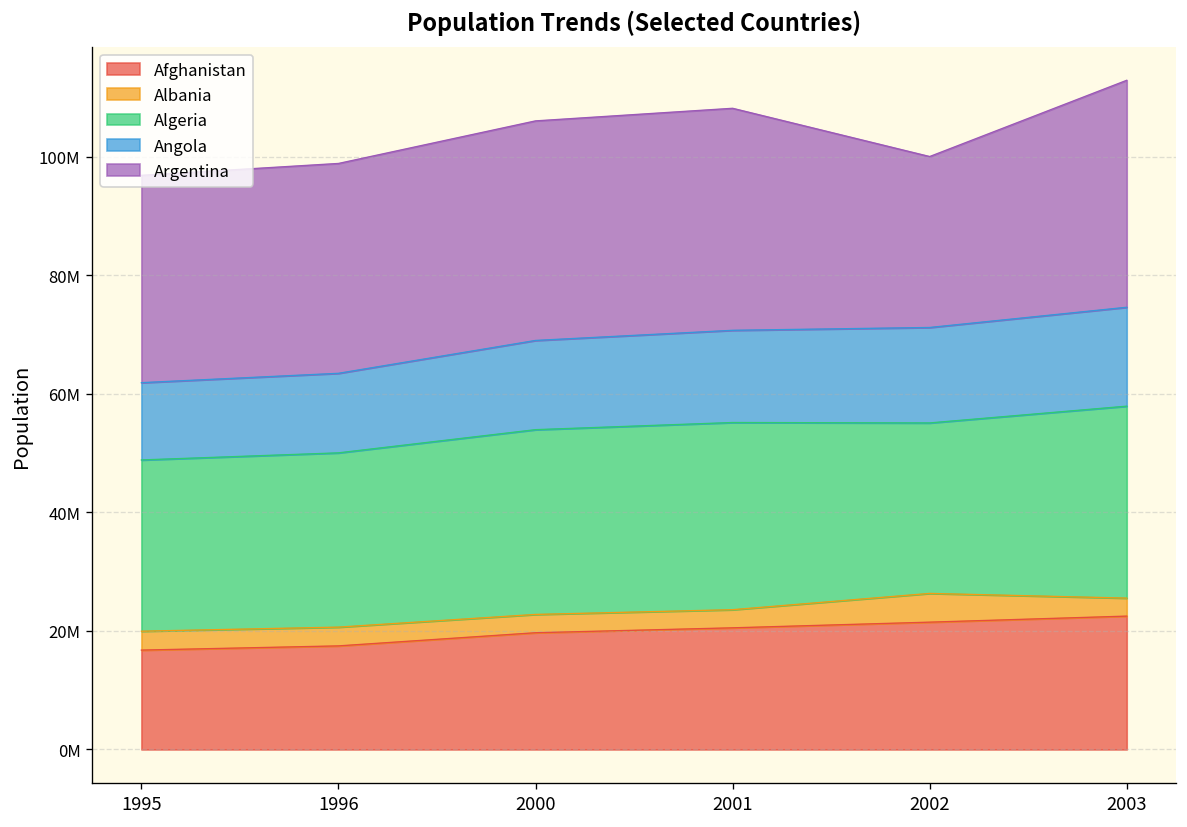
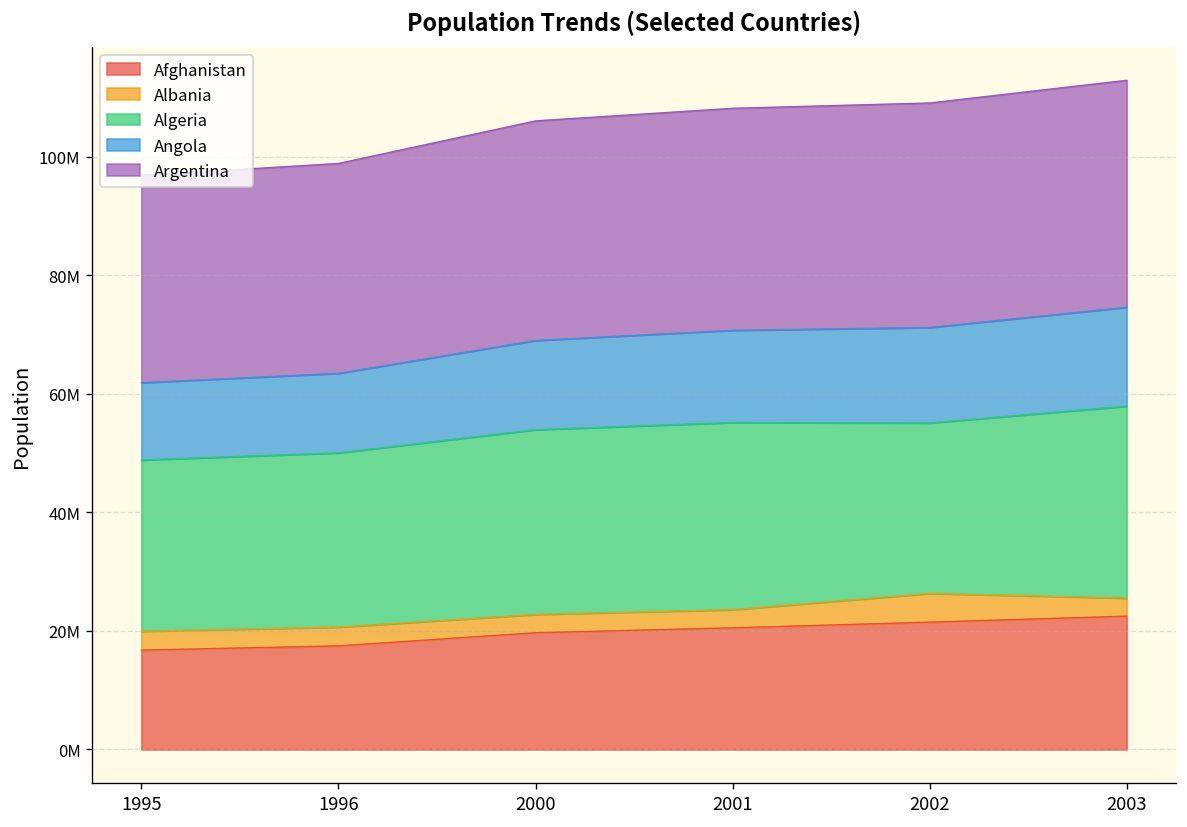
  {
    "Afghanistan": {
      "1995": 17000000,
      "1996": 17000000,
      "2000": 20000000,
      "2001": 21000000,
      "2002": 21000000,
      "2003": 23000000
    },
    "Albania": {
      "1995": 3000000,
      "1996": 3000000,
      "2000": 3000000,
      "2001": 3000000,
      "2002": 5000000,
      "2003": 3000000
    },
    "Algeria": {
      "1995": 29000000,
      "1996": 29000000,
      "2000": 31000000,
      "2001": 32000000,
      "2002": 29000000,
      "2003": 32000000
    },
    "Angola": {
      "1995": 13000000,
      "1996": 13000000,
      "2000": 15000000,
      "2001": 16000000,
      "2002": 16000000,
      "2003": 17000000
    },
    "Argentina": {
      "1996": 35000000,
      "2000": 37000000,
      "2001": 37000000,
-     "2002": 29000000,
+     "2002": 38000000,
      "2003": 38000000
    }
  }
